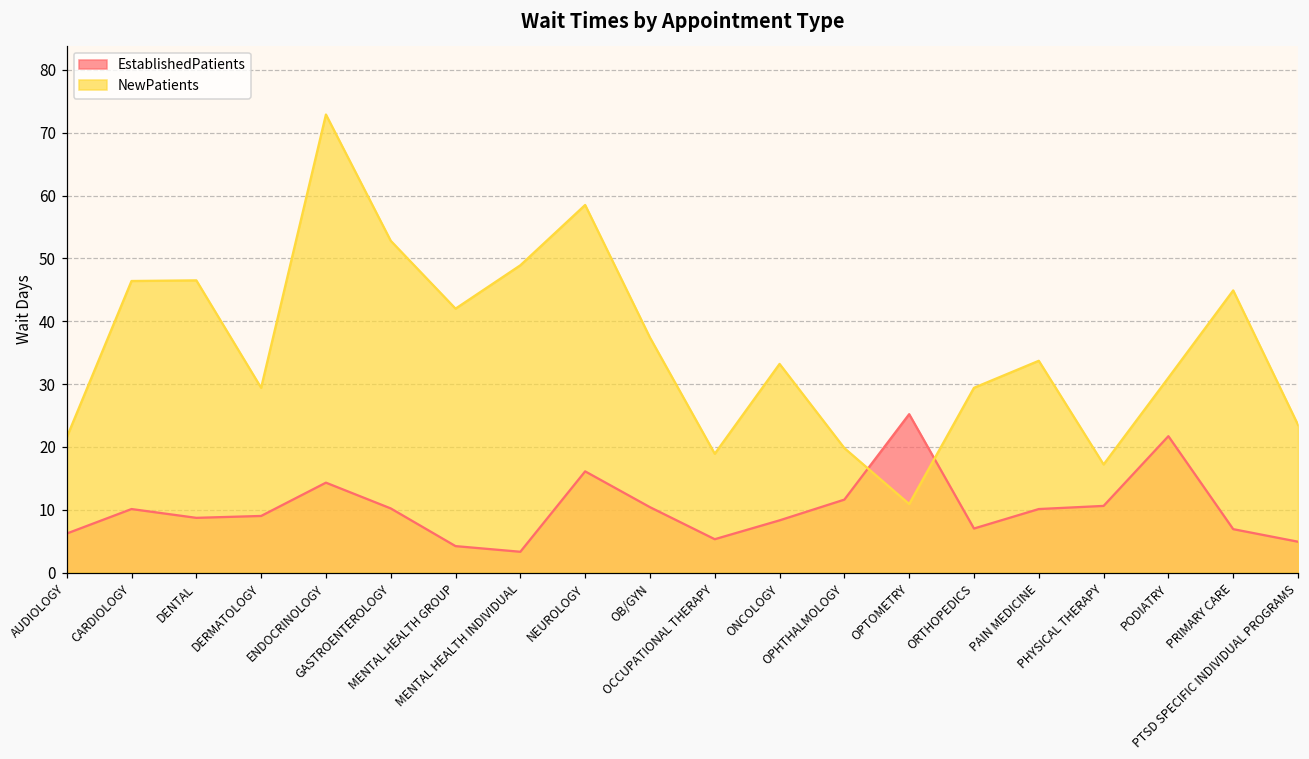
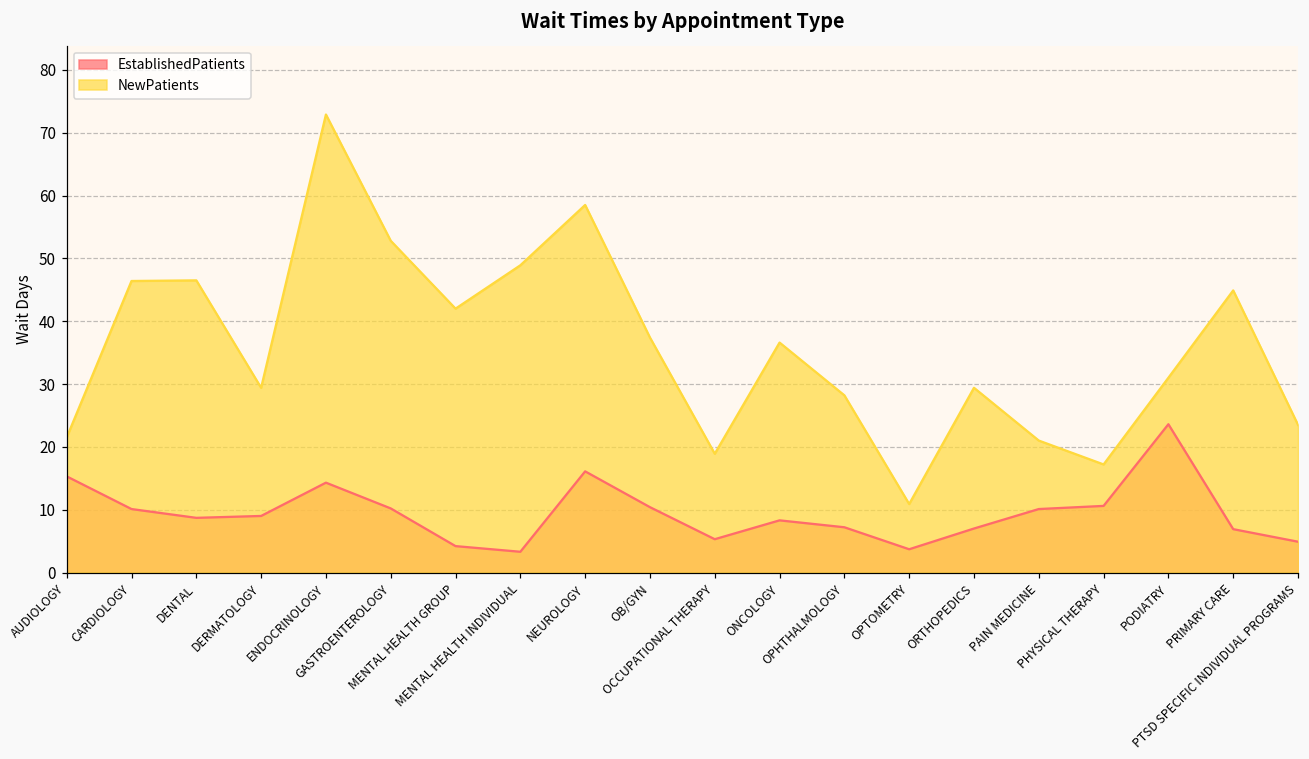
  {
    "EstablishedPatients": {
-     "AUDIOLOGY": 6,
+     "AUDIOLOGY": 15,
      "CARDIOLOGY": 10,
      "DENTAL": 9,
      "DERMATOLOGY": 9,
      "ENDOCRINOLOGY": 14,
      "GASTROENTEROLOGY": 10,
      "MENTAL HEALTH GROUP": 4,
      "MENTAL HEALTH INDIVIDUAL": 3,
      "NEUROLOGY": 16,
      "OB/GYN": 10,
      "OCCUPATIONAL THERAPY": 5,
      "ONCOLOGY": 8,
-     "OPHTHALMOLOGY": 12,
-     "OPTOMETRY": 25,
+     "OPHTHALMOLOGY": 7,
+     "OPTOMETRY": 4,
      "ORTHOPEDICS": 7,
      "PAIN MEDICINE": 10,
      "PHYSICAL THERAPY": 11,
-     "PODIATRY": 22,
+     "PODIATRY": 24,
      "PRIMARY CARE": 7,
      "PTSD SPECIFIC INDIVIDUAL PROGRAMS": 5
    },
    "NewPatients": {
      "AUDIOLOGY": 22,
      "CARDIOLOGY": 46,
      "DENTAL": 47,
      "DERMATOLOGY": 29,
      "ENDOCRINOLOGY": 73,
      "GASTROENTEROLOGY": 53,
      "MENTAL HEALTH GROUP": 42,
      "MENTAL HEALTH INDIVIDUAL": 49,
      "NEUROLOGY": 59,
      "OB/GYN": 37,
      "OCCUPATIONAL THERAPY": 19,
-     "ONCOLOGY": 33,
-     "OPHTHALMOLOGY": 20,
+     "ONCOLOGY": 37,
+     "OPHTHALMOLOGY": 28,
      "OPTOMETRY": 11,
      "ORTHOPEDICS": 29,
-     "PAIN MEDICINE": 34,
+     "PAIN MEDICINE": 21,
      "PHYSICAL THERAPY": 17,
      "PODIATRY": 31,
      "PRIMARY CARE": 45,
      "PTSD SPECIFIC INDIVIDUAL PROGRAMS": 24
    }
  }
